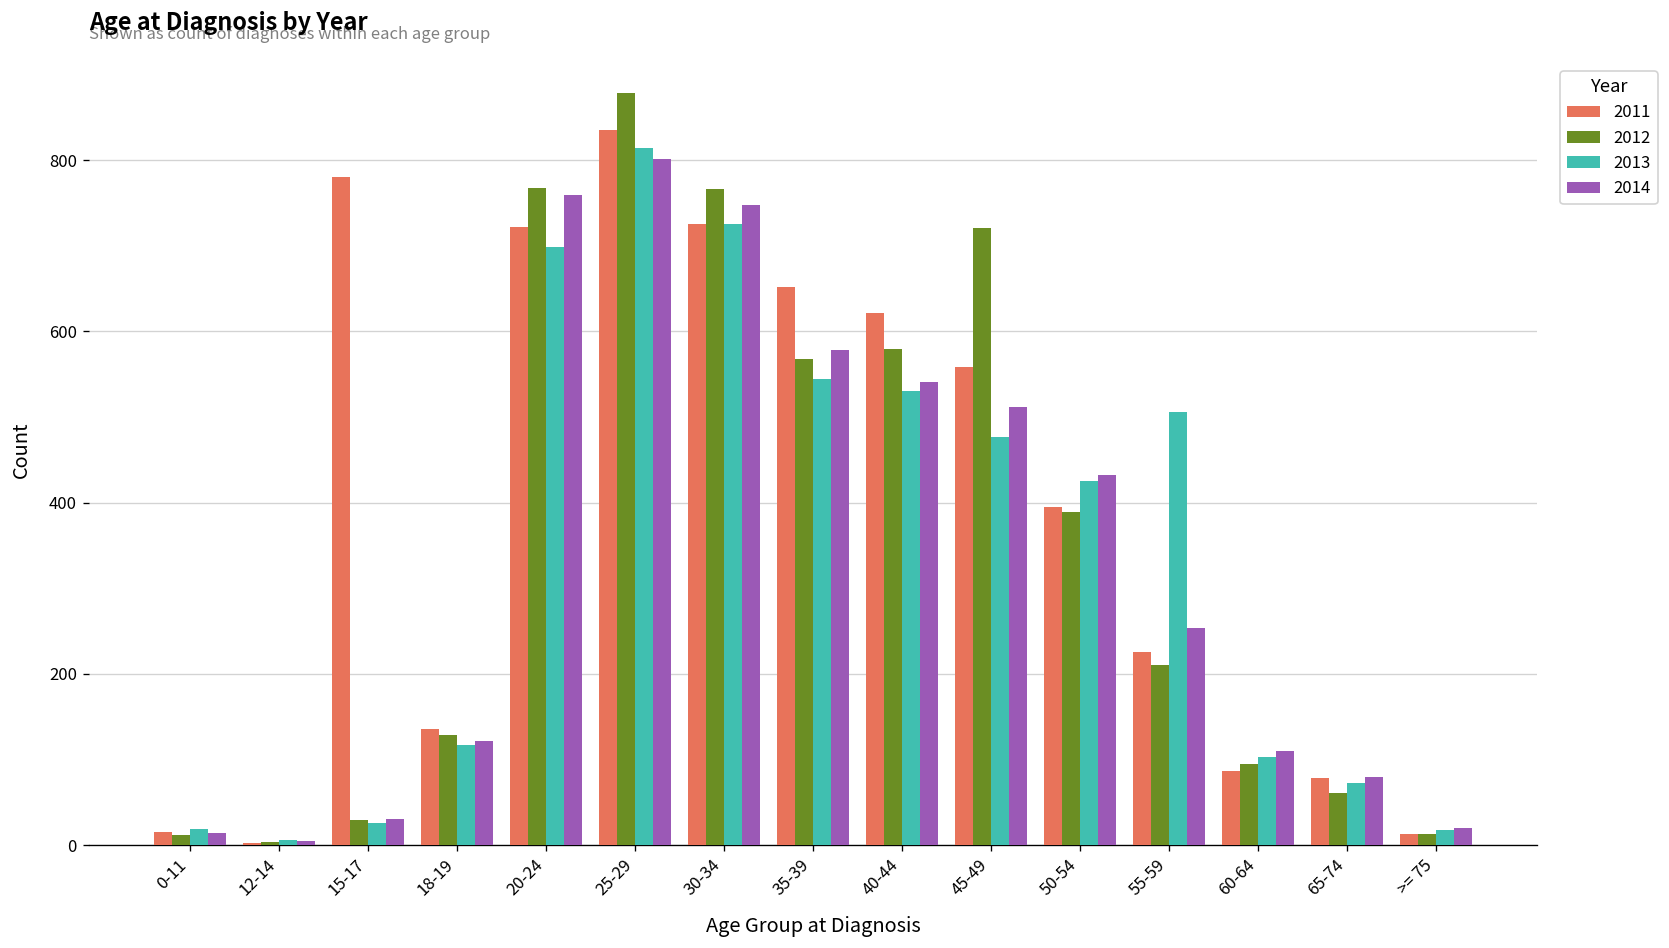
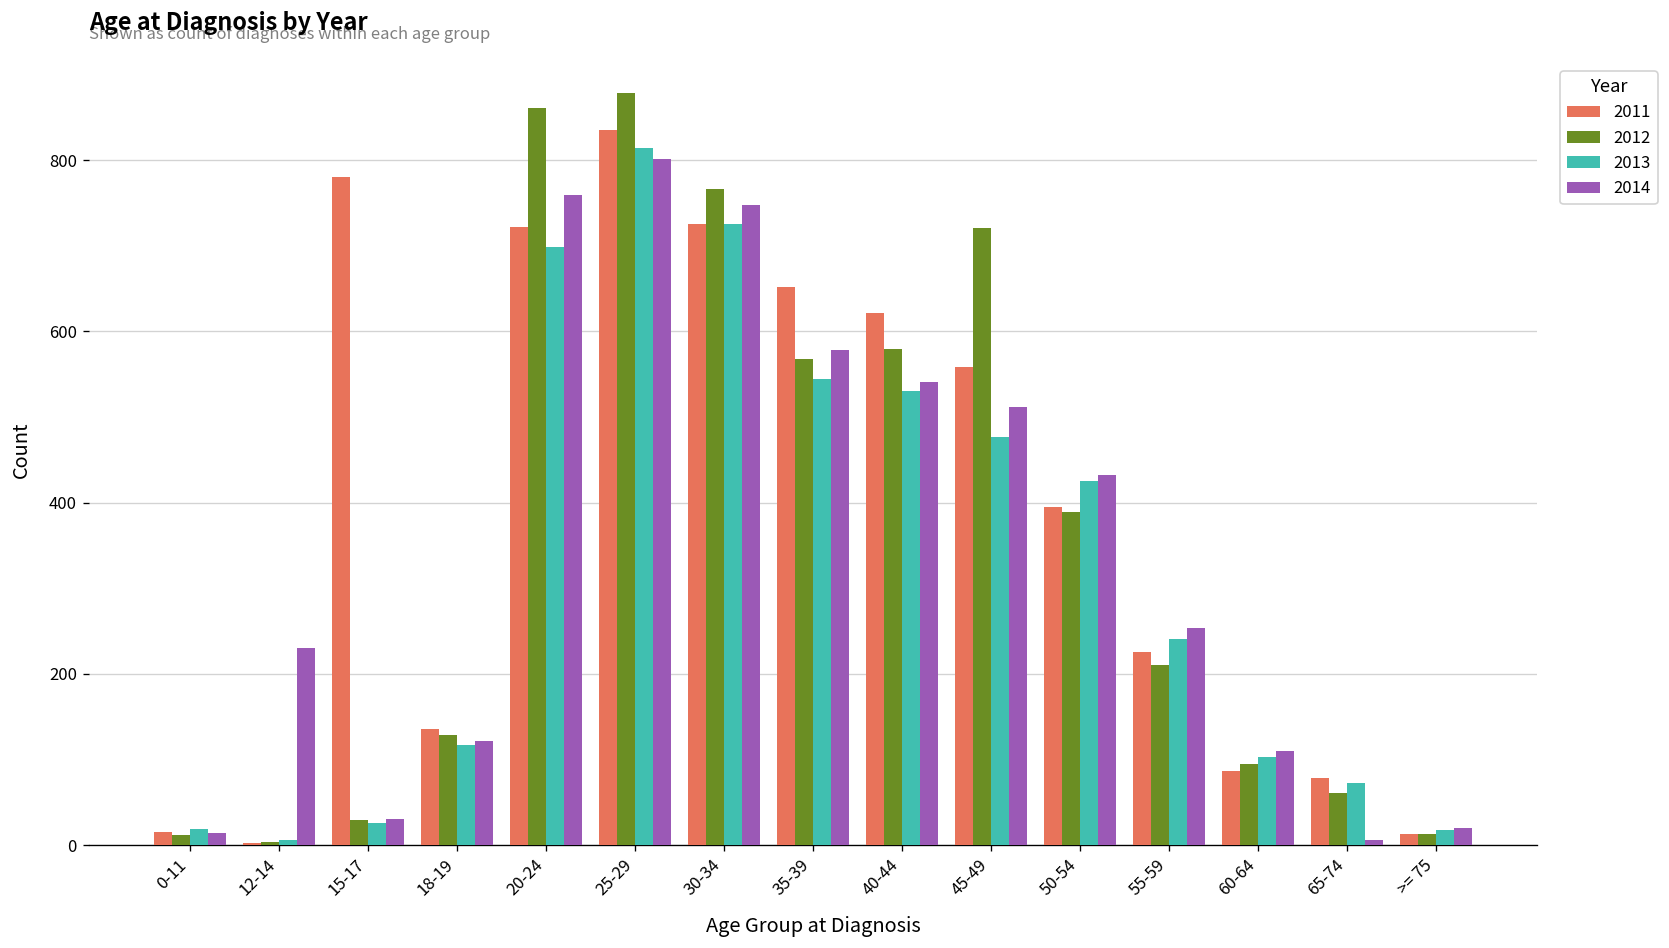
  {
    "2011": {
      "0-11": 20,
      "15-17": 780,
      "18-19": 140,
      "20-24": 720,
      "25-29": 840,
      "30-34": 730,
      "35-39": 650,
      "40-44": 620,
      "45-49": 560,
      "50-54": 400,
      "55-59": 230,
      "60-64": 90,
      "65-74": 80,
      ">= 75": 10
    },
    "2012": {
      "0-11": 10,
      "12-14": 0,
      "15-17": 30,
      "18-19": 130,
-     "20-24": 770,
+     "20-24": 860,
      "25-29": 880,
      "30-34": 770,
      "35-39": 570,
      "40-44": 580,
      "45-49": 720,
      "50-54": 390,
      "55-59": 210,
      "60-64": 100,
      "65-74": 60,
      ">= 75": 10
    },
    "2013": {
      "0-11": 20,
      "12-14": 10,
      "15-17": 30,
      "18-19": 120,
      "20-24": 700,
      "25-29": 810,
      "30-34": 730,
      "35-39": 550,
      "40-44": 530,
      "45-49": 480,
      "50-54": 430,
-     "55-59": 510,
+     "55-59": 240,
      "60-64": 100,
      "65-74": 70,
      ">= 75": 20
    },
    "2014": {
      "0-11": 10,
-     "12-14": 10,
+     "12-14": 230,
      "15-17": 30,
      "18-19": 120,
      "20-24": 760,
      "25-29": 800,
      "30-34": 750,
      "35-39": 580,
      "40-44": 540,
      "45-49": 510,
      "50-54": 430,
      "55-59": 250,
      "60-64": 110,
-     "65-74": 80,
+     "65-74": 10,
      ">= 75": 20
    }
  }
